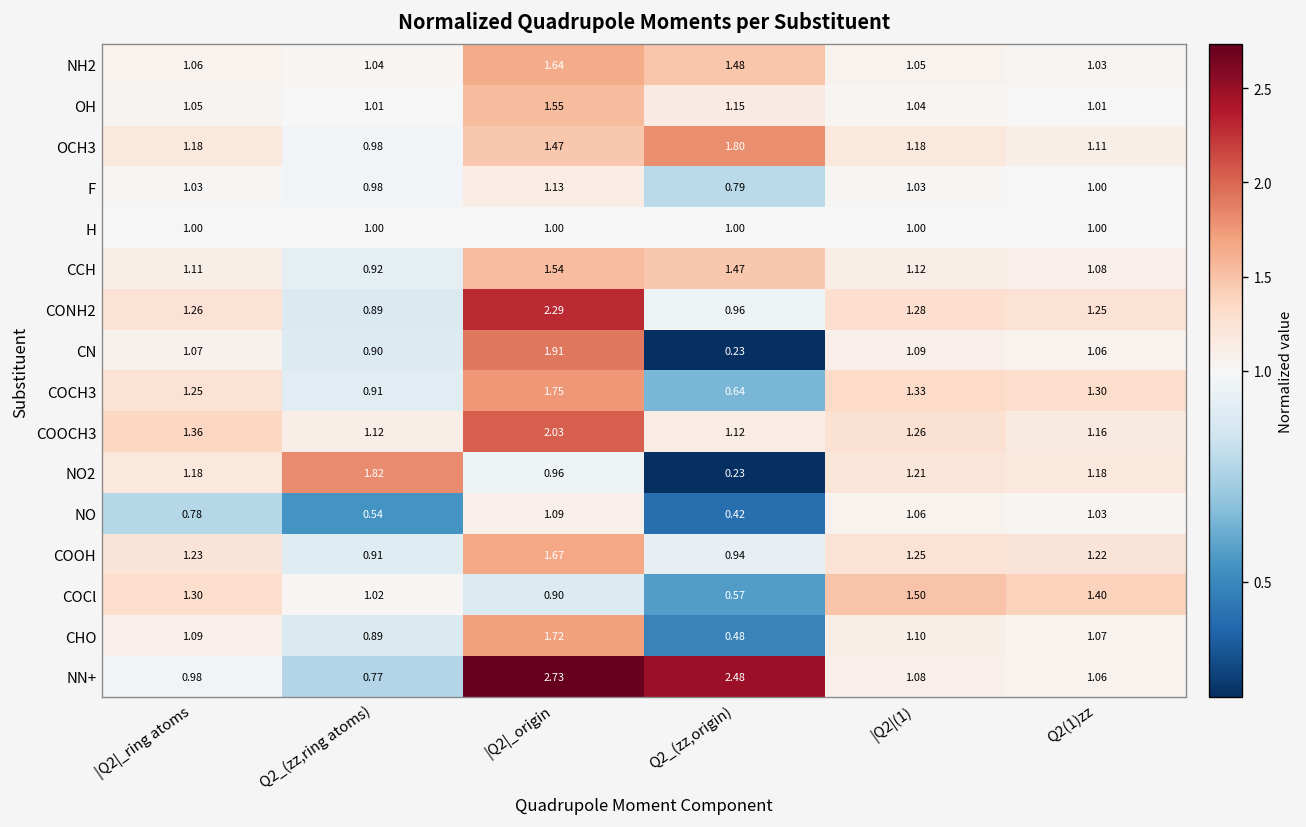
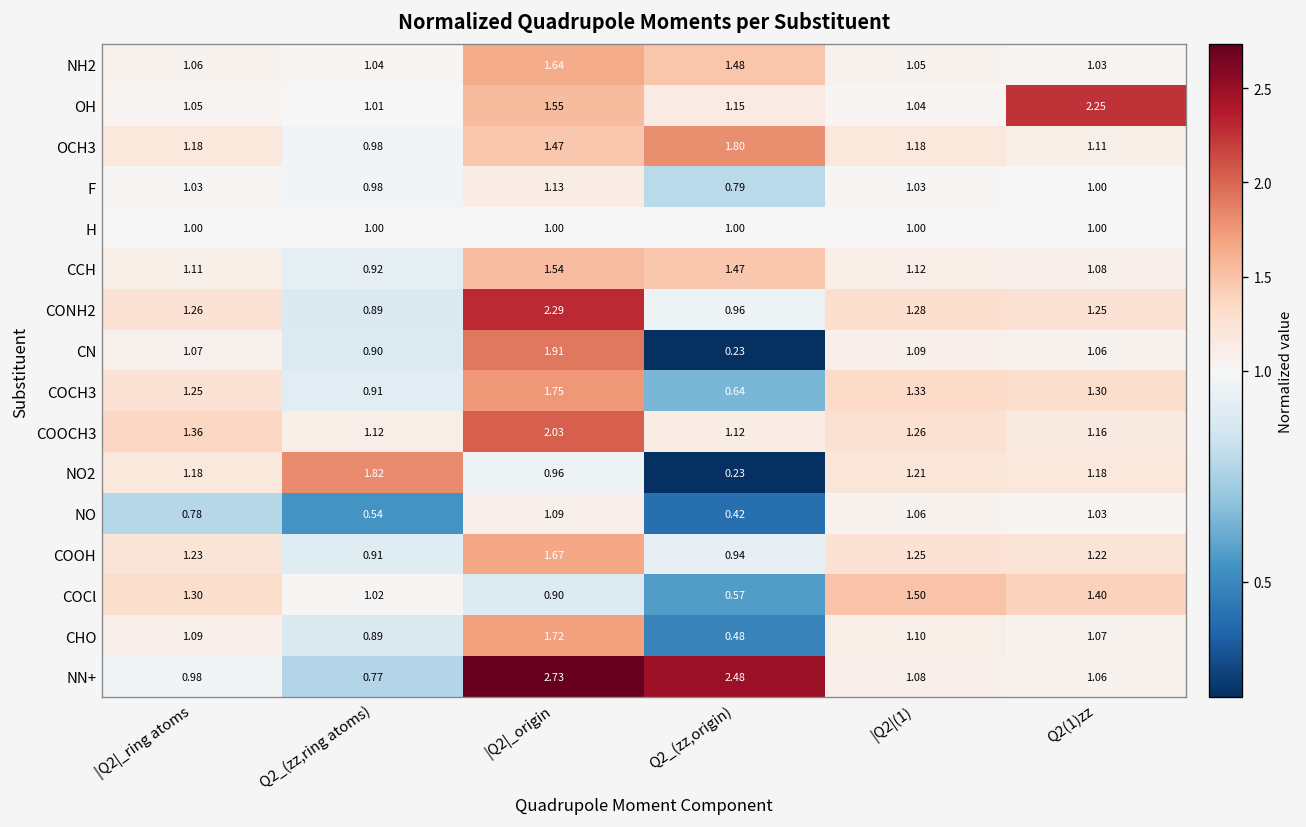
  {
    "NH2": {
      "|Q2|_ring atoms": 1.06,
      "Q2_(zz,ring atoms)": 1.04,
      "|Q2|_origin": 1.64,
      "Q2_(zz,origin)": 1.48,
      "|Q2|(1)": 1.05,
      "Q2(1)zz": 1.03
    },
    "OH": {
      "|Q2|_ring atoms": 1.05,
      "Q2_(zz,ring atoms)": 1.01,
      "|Q2|_origin": 1.55,
      "Q2_(zz,origin)": 1.15,
      "|Q2|(1)": 1.04,
-     "Q2(1)zz": 1.01
+     "Q2(1)zz": 2.25
    },
    "OCH3": {
      "|Q2|_ring atoms": 1.18,
      "Q2_(zz,ring atoms)": 0.98,
      "|Q2|_origin": 1.47,
      "Q2_(zz,origin)": 1.80,
      "|Q2|(1)": 1.18,
      "Q2(1)zz": 1.11
    },
    "F": {
      "|Q2|_ring atoms": 1.03,
      "Q2_(zz,ring atoms)": 0.98,
      "|Q2|_origin": 1.13,
      "Q2_(zz,origin)": 0.79,
      "|Q2|(1)": 1.03,
      "Q2(1)zz": 1.00
    },
    "H": {
      "|Q2|_ring atoms": 1.00,
      "Q2_(zz,ring atoms)": 1.00,
      "|Q2|_origin": 1.00,
      "Q2_(zz,origin)": 1.00,
      "|Q2|(1)": 1.00,
      "Q2(1)zz": 1.00
    },
    "CCH": {
      "|Q2|_ring atoms": 1.11,
      "Q2_(zz,ring atoms)": 0.92,
      "|Q2|_origin": 1.54,
      "Q2_(zz,origin)": 1.47,
      "|Q2|(1)": 1.12,
      "Q2(1)zz": 1.08
    },
    "CONH2": {
      "|Q2|_ring atoms": 1.26,
      "Q2_(zz,ring atoms)": 0.89,
      "|Q2|_origin": 2.29,
      "Q2_(zz,origin)": 0.96,
      "|Q2|(1)": 1.28,
      "Q2(1)zz": 1.25
    },
    "CN": {
      "|Q2|_ring atoms": 1.07,
      "Q2_(zz,ring atoms)": 0.90,
      "|Q2|_origin": 1.91,
      "Q2_(zz,origin)": 0.23,
      "|Q2|(1)": 1.09,
      "Q2(1)zz": 1.06
    },
    "COCH3": {
      "|Q2|_ring atoms": 1.25,
      "Q2_(zz,ring atoms)": 0.91,
      "|Q2|_origin": 1.75,
      "Q2_(zz,origin)": 0.64,
      "|Q2|(1)": 1.33,
      "Q2(1)zz": 1.30
    },
    "COOCH3": {
      "|Q2|_ring atoms": 1.36,
      "Q2_(zz,ring atoms)": 1.12,
      "|Q2|_origin": 2.03,
      "Q2_(zz,origin)": 1.12,
      "|Q2|(1)": 1.26,
      "Q2(1)zz": 1.16
    },
    "NO2": {
      "|Q2|_ring atoms": 1.18,
      "Q2_(zz,ring atoms)": 1.82,
      "|Q2|_origin": 0.96,
      "Q2_(zz,origin)": 0.23,
      "|Q2|(1)": 1.21,
      "Q2(1)zz": 1.18
    },
    "NO": {
      "|Q2|_ring atoms": 0.78,
      "Q2_(zz,ring atoms)": 0.54,
      "|Q2|_origin": 1.09,
      "Q2_(zz,origin)": 0.42,
      "|Q2|(1)": 1.06,
      "Q2(1)zz": 1.03
    },
    "COOH": {
      "|Q2|_ring atoms": 1.23,
      "Q2_(zz,ring atoms)": 0.91,
      "|Q2|_origin": 1.67,
      "Q2_(zz,origin)": 0.94,
      "|Q2|(1)": 1.25,
      "Q2(1)zz": 1.22
    },
    "COCl": {
      "|Q2|_ring atoms": 1.30,
      "Q2_(zz,ring atoms)": 1.02,
      "|Q2|_origin": 0.90,
      "Q2_(zz,origin)": 0.57,
      "|Q2|(1)": 1.50,
      "Q2(1)zz": 1.40
    },
    "CHO": {
      "|Q2|_ring atoms": 1.09,
      "Q2_(zz,ring atoms)": 0.89,
      "|Q2|_origin": 1.72,
      "Q2_(zz,origin)": 0.48,
      "|Q2|(1)": 1.10,
      "Q2(1)zz": 1.07
    },
    "NN+": {
      "|Q2|_ring atoms": 0.98,
      "Q2_(zz,ring atoms)": 0.77,
      "|Q2|_origin": 2.73,
      "Q2_(zz,origin)": 2.48,
      "|Q2|(1)": 1.08,
      "Q2(1)zz": 1.06
    }
  }
